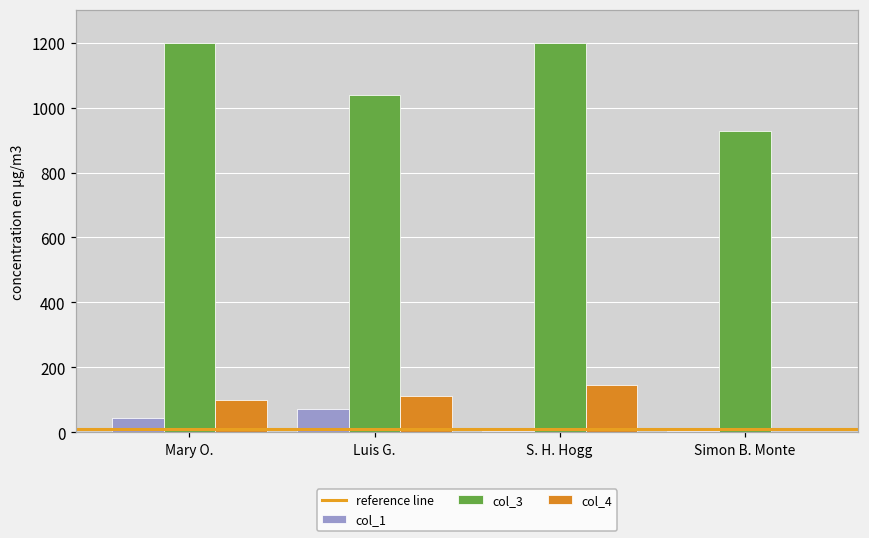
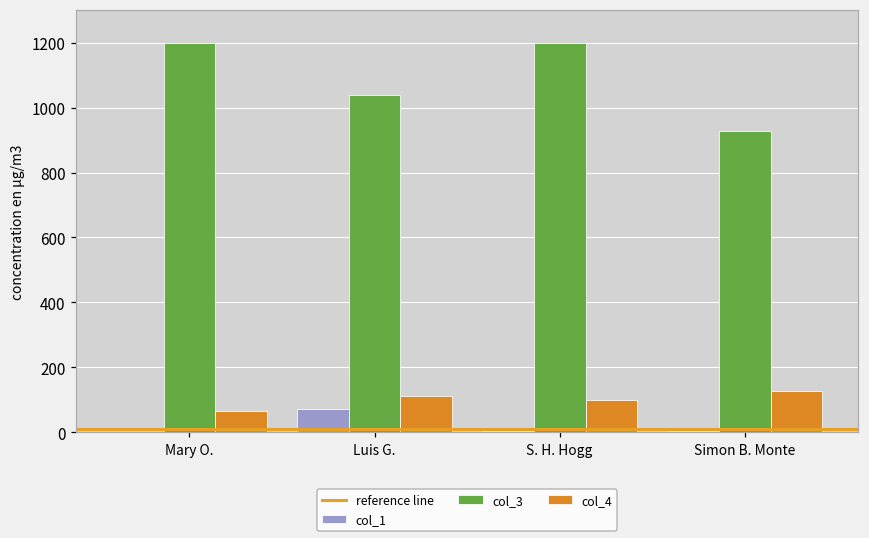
  {
    "col_1": {
-     "Mary O.": 40,
+     "Mary O.": 0,
      "Luis G.": 70
    },
    "col_3": {
      "Mary O.": 1200,
      "Luis G.": 1040,
      "S. H. Hogg": 1200,
      "Simon B. Monte": 930
    },
    "col_4": {
-     "Mary O.": 100,
+     "Mary O.": 70,
      "Luis G.": 110,
-     "S. H. Hogg": 150,
-     "Simon B. Monte": 0
+     "S. H. Hogg": 100,
+     "Simon B. Monte": 130
    }
  }
